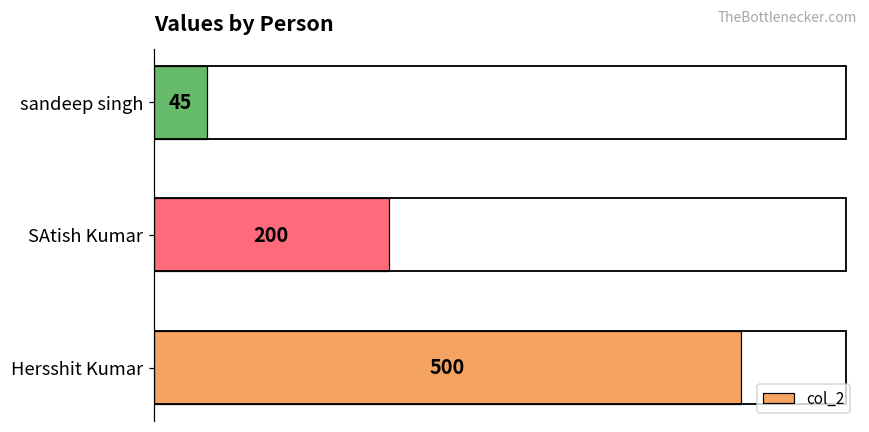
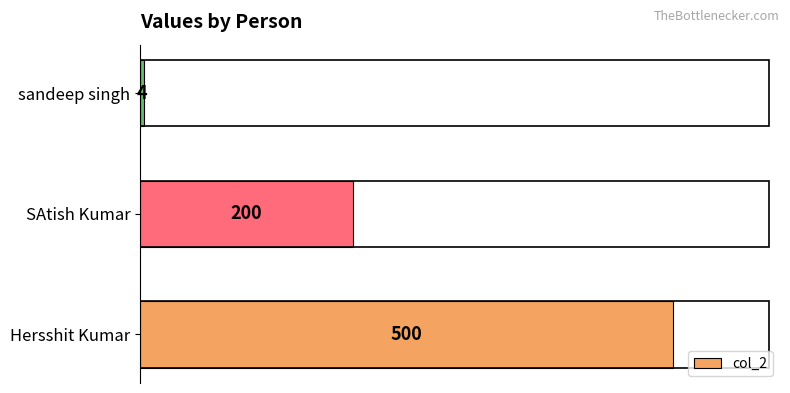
  {
-   "sandeep singh": 45,
+   "sandeep singh": 4,
    "SAtish Kumar": 200,
    "Hersshit Kumar": 500
  }
